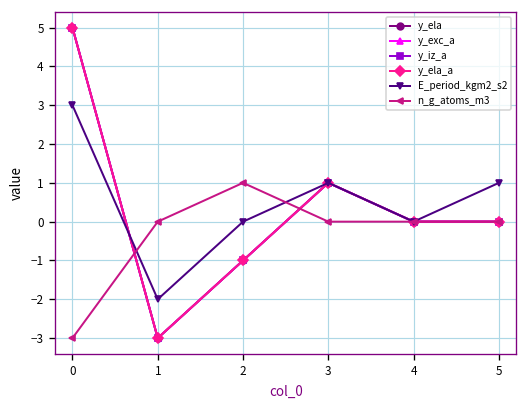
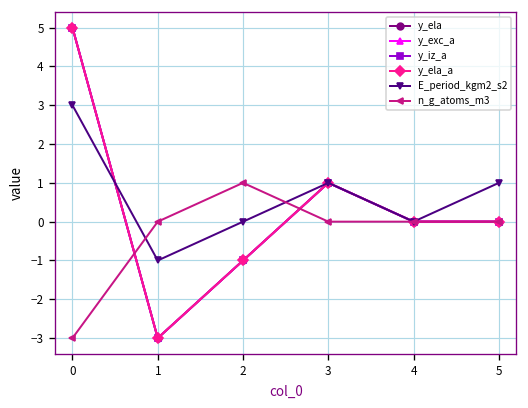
  {
    "E_period_kgm2_s2": {
      "0": 3,
-     "1": -2,
+     "1": -1,
      "2": 0,
      "5": 1
    }
  }
